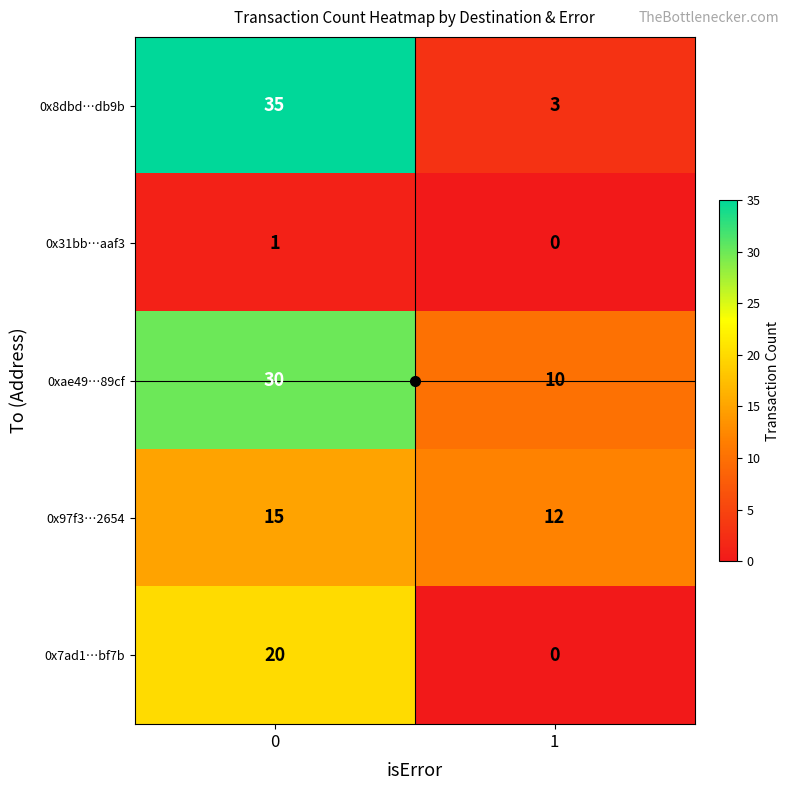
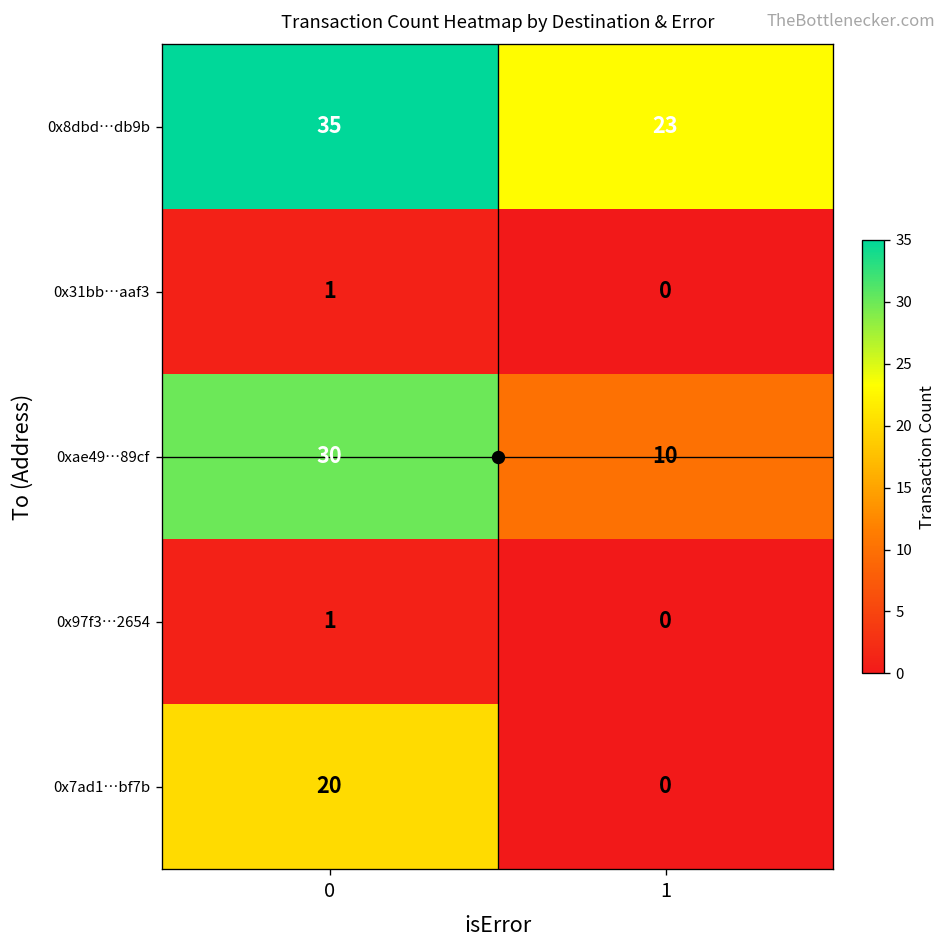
  {
    "0x8dbd…db9b": {
      "0": 35,
-     "1": 3
+     "1": 23
    },
    "0x31bb…aaf3": {
      "0": 1,
      "1": 0
    },
    "0xae49…89cf": {
      "0": 30,
      "1": 10
    },
    "0x97f3…2654": {
-     "0": 15,
-     "1": 12
+     "0": 1,
+     "1": 0
    },
    "0x7ad1…bf7b": {
      "0": 20,
      "1": 0
    }
  }
